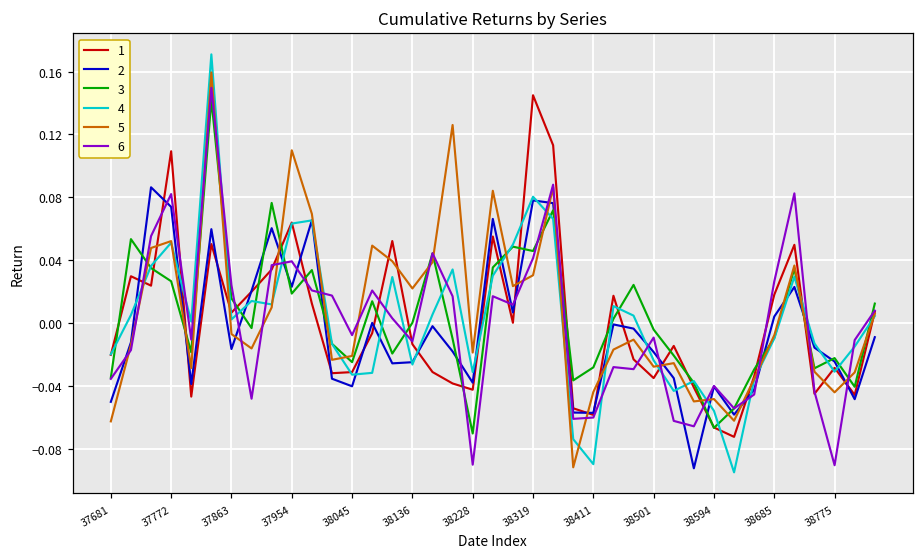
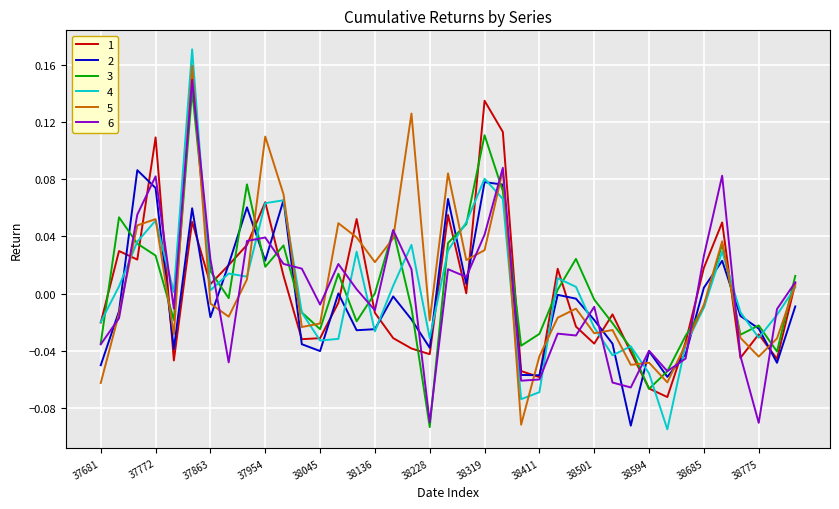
  {
    "1": {
      "37772": 0.109,
      "37863": 0.007,
      "38228": -0.043,
-     "38319": 0.145,
+     "38319": 0.135,
      "38501": -0.035,
      "38685": 0.018,
      "38775": -0.029
    },
    "2": {
      "37681": -0.050,
      "37772": 0.074,
      "37863": -0.017,
      "37954": 0.023,
      "38045": -0.040,
      "38228": -0.038,
      "38319": 0.078,
      "38501": -0.019,
      "38685": 0.004,
      "38775": -0.025
    },
    "3": {
      "37772": 0.027,
      "37863": 0.016,
      "37954": 0.019,
      "38045": -0.025,
      "38136": 0.000,
-     "38228": -0.070,
-     "38319": 0.046,
+     "38228": -0.094,
+     "38319": 0.111,
      "38411": -0.028,
      "38501": -0.004,
      "38775": -0.022
    },
    "4": {
      "37863": 0.002,
      "38228": -0.031,
      "38319": 0.080,
-     "38411": -0.090,
+     "38411": -0.069,
      "38501": -0.024,
      "38594": -0.056,
      "38775": -0.031
    },
    "5": {
      "37681": -0.063,
      "37863": -0.007,
      "37954": 0.110,
      "38045": -0.021,
      "38136": 0.022,
      "38228": -0.019,
      "38319": 0.030,
      "38411": -0.044,
      "38501": -0.028,
      "38594": -0.048,
      "38775": -0.044
    },
    "6": {
      "37772": 0.082,
      "37863": 0.024,
      "37954": 0.039,
      "38045": -0.008,
      "38228": -0.090,
      "38319": 0.041,
      "38501": -0.009,
      "38685": 0.026,
      "38775": -0.091
    }
  }
